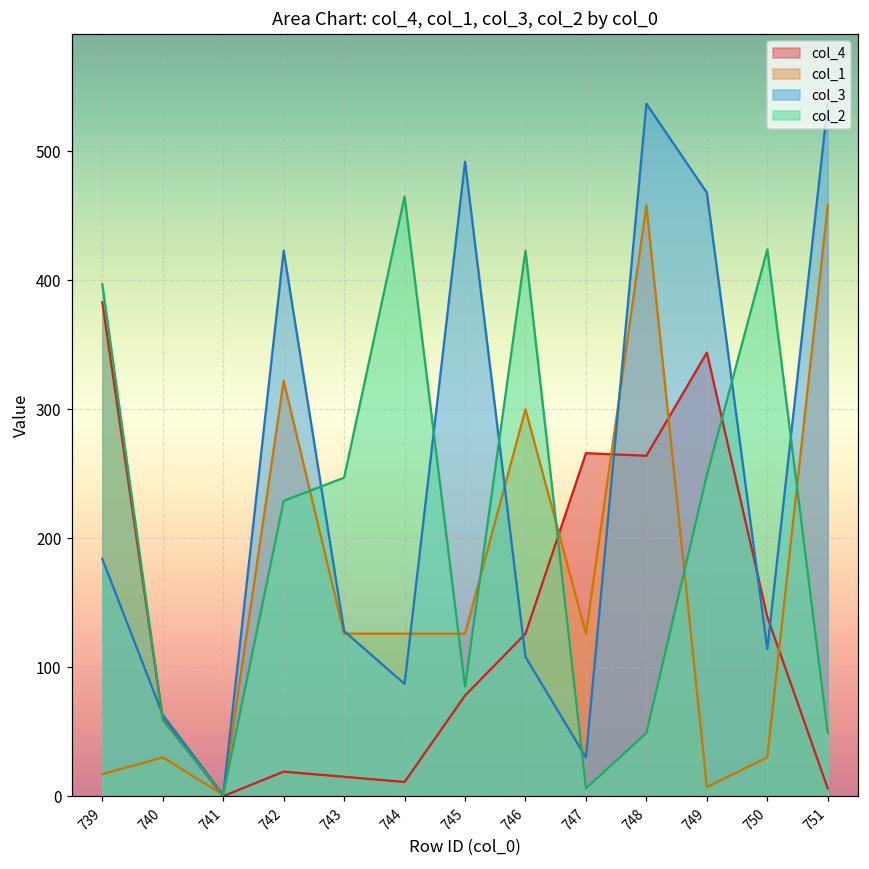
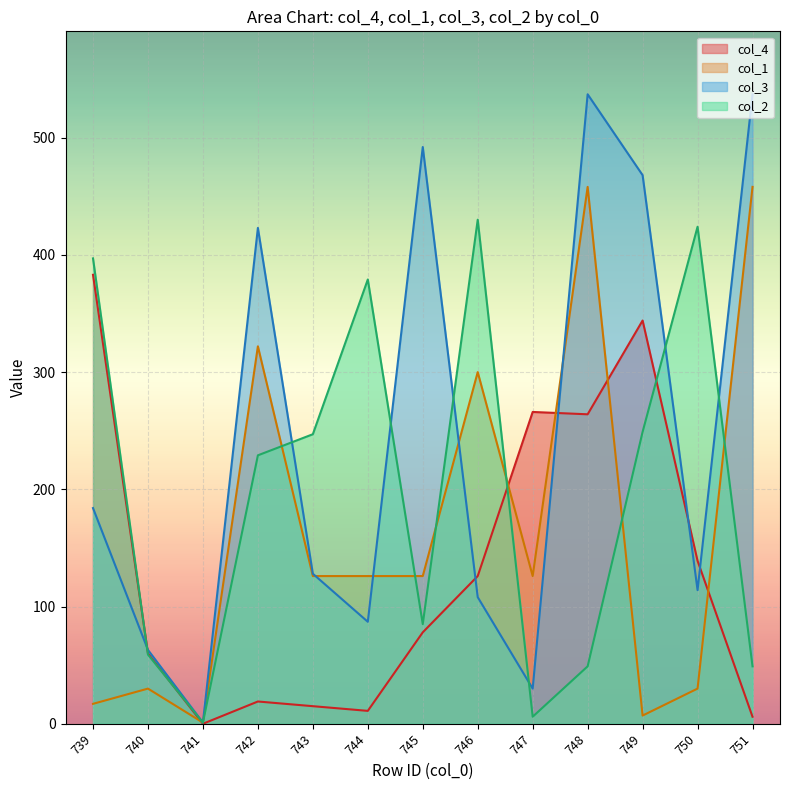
  {
    "col_3": {
      "739": 184,
      "740": 63,
      "742": 423,
      "744": 87,
      "745": 492,
      "746": 108,
      "747": 30,
      "748": 537,
      "749": 468,
      "750": 114
    },
    "col_2": {
      "739": 397,
      "742": 229,
      "743": 247,
-     "744": 465,
+     "744": 379,
      "745": 85,
-     "746": 423,
+     "746": 430,
      "747": 6,
      "748": 49,
      "749": 249,
      "750": 424,
      "751": 49
    }
  }
